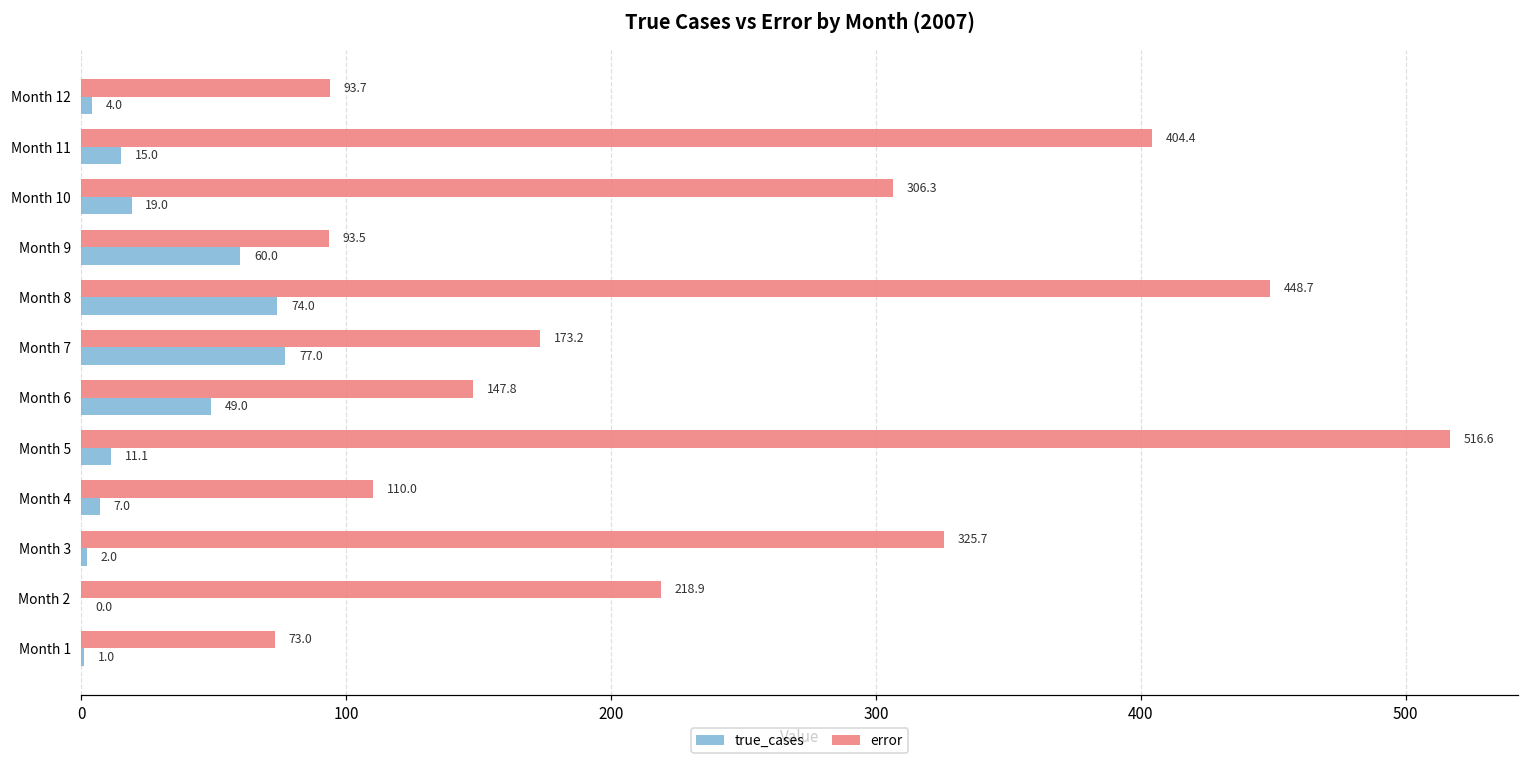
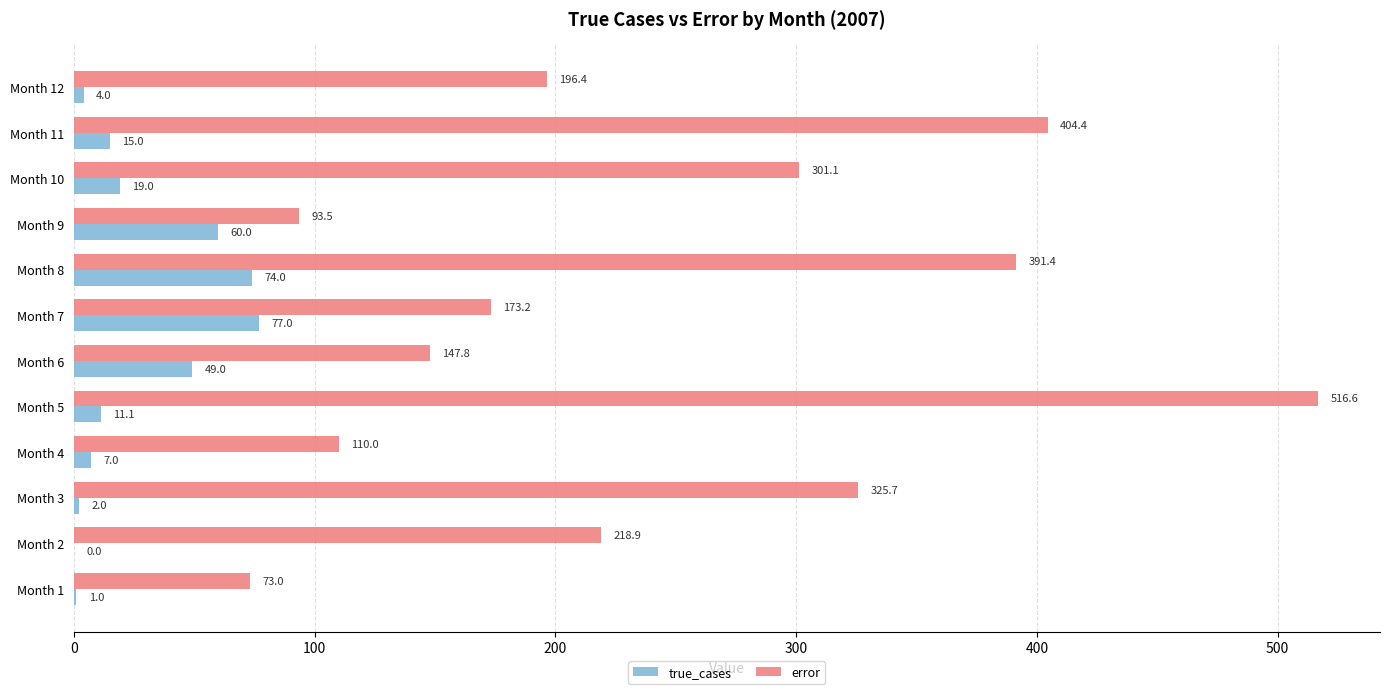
  {
    "true_cases": {
      "Month 12": 4.0,
      "Month 11": 15.0,
      "Month 10": 19.0,
      "Month 9": 60.0,
      "Month 8": 74.0,
      "Month 7": 77.0,
      "Month 6": 49.0,
      "Month 5": 11.1,
      "Month 4": 7.0,
      "Month 3": 2.0,
      "Month 2": 0.0,
      "Month 1": 1.0
    },
    "error": {
-     "Month 12": 93.7,
+     "Month 12": 196.4,
      "Month 11": 404.4,
-     "Month 10": 306.3,
+     "Month 10": 301.1,
      "Month 9": 93.5,
-     "Month 8": 448.7,
+     "Month 8": 391.4,
      "Month 7": 173.2,
      "Month 6": 147.8,
      "Month 5": 516.6,
      "Month 4": 110.0,
      "Month 3": 325.7,
      "Month 2": 218.9,
      "Month 1": 73.0
    }
  }
